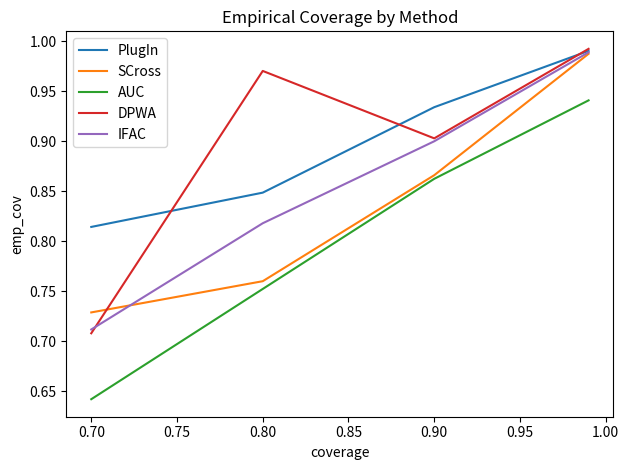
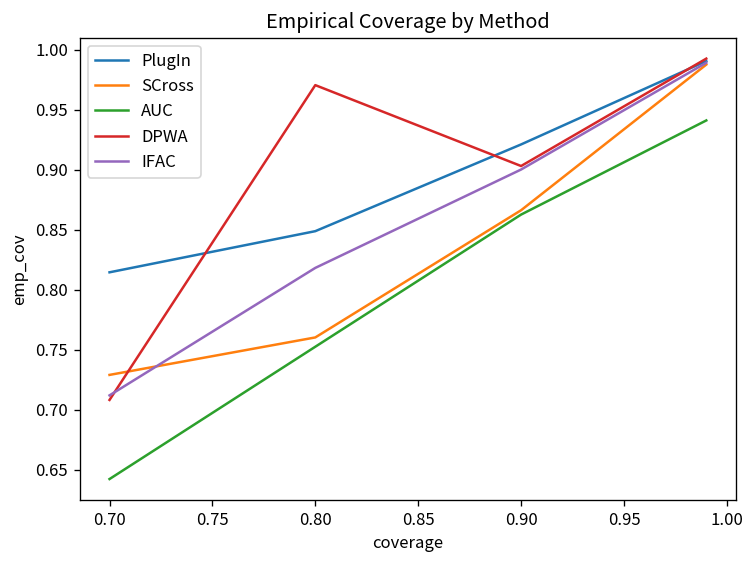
  {
    "PlugIn": {
      "0.70": 0.814,
      "0.80": 0.849,
-     "0.90": 0.934
+     "0.90": 0.921
    },
    "SCross": {
      "0.70": 0.729,
      "0.80": 0.760,
      "0.90": 0.866
    },
    "AUC": {
      "0.70": 0.642,
      "0.80": 0.752,
      "0.90": 0.863
    },
    "DPWA": {
      "0.70": 0.708,
      "0.80": 0.970,
      "0.90": 0.903
    },
    "IFAC": {
      "0.70": 0.712,
      "0.80": 0.818,
      "0.90": 0.900
    }
  }
